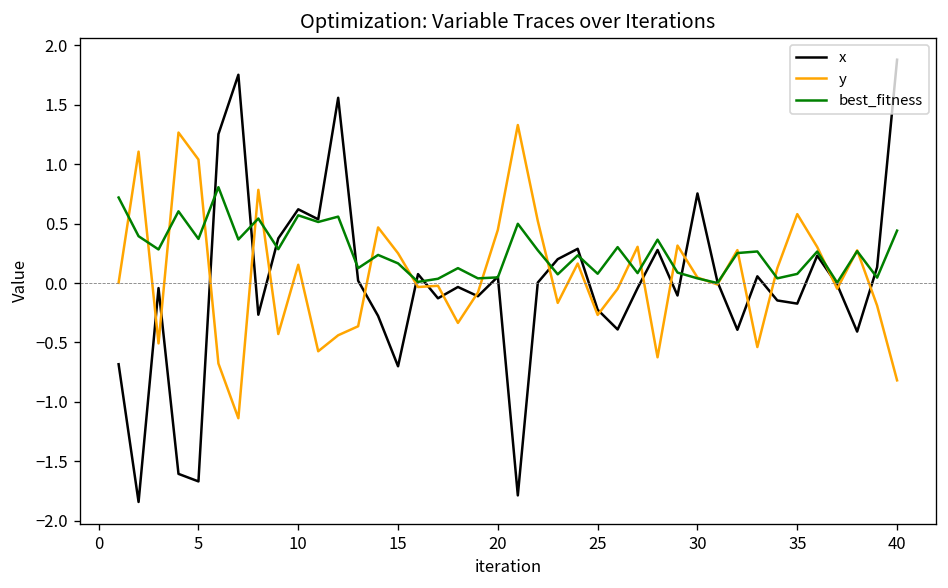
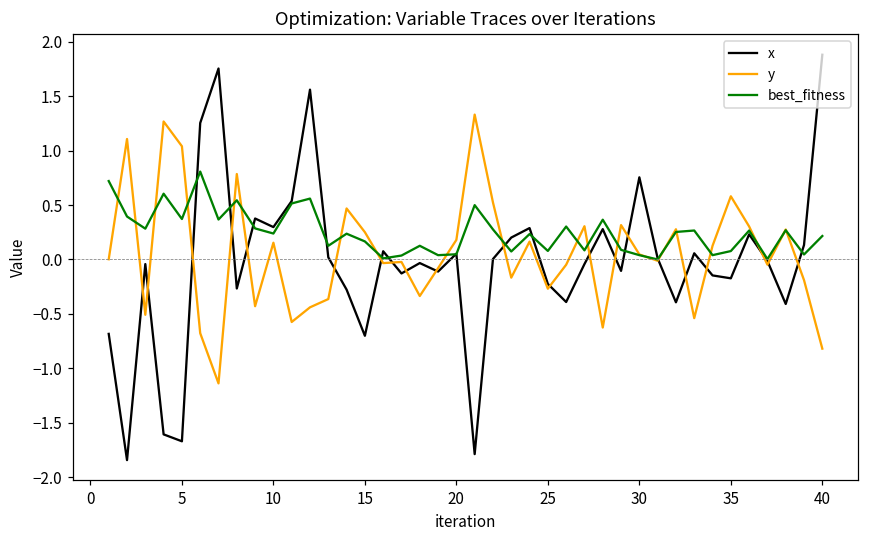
  {
    "x": {
      "5": -1.7,
-     "10": 0.6,
+     "10": 0.3,
      "15": -0.7,
      "25": -0.2,
      "30": 0.8,
      "35": -0.2
    },
    "y": {
      "5": 1.0,
      "10": 0.2,
      "15": 0.3,
-     "20": 0.4,
+     "20": 0.2,
      "25": -0.3,
      "35": 0.6,
      "40": -0.8
    },
    "best_fitness": {
      "5": 0.4,
-     "10": 0.6,
+     "10": 0.2,
      "15": 0.2,
      "25": 0.1,
      "35": 0.1,
-     "40": 0.4
+     "40": 0.2
    }
  }
